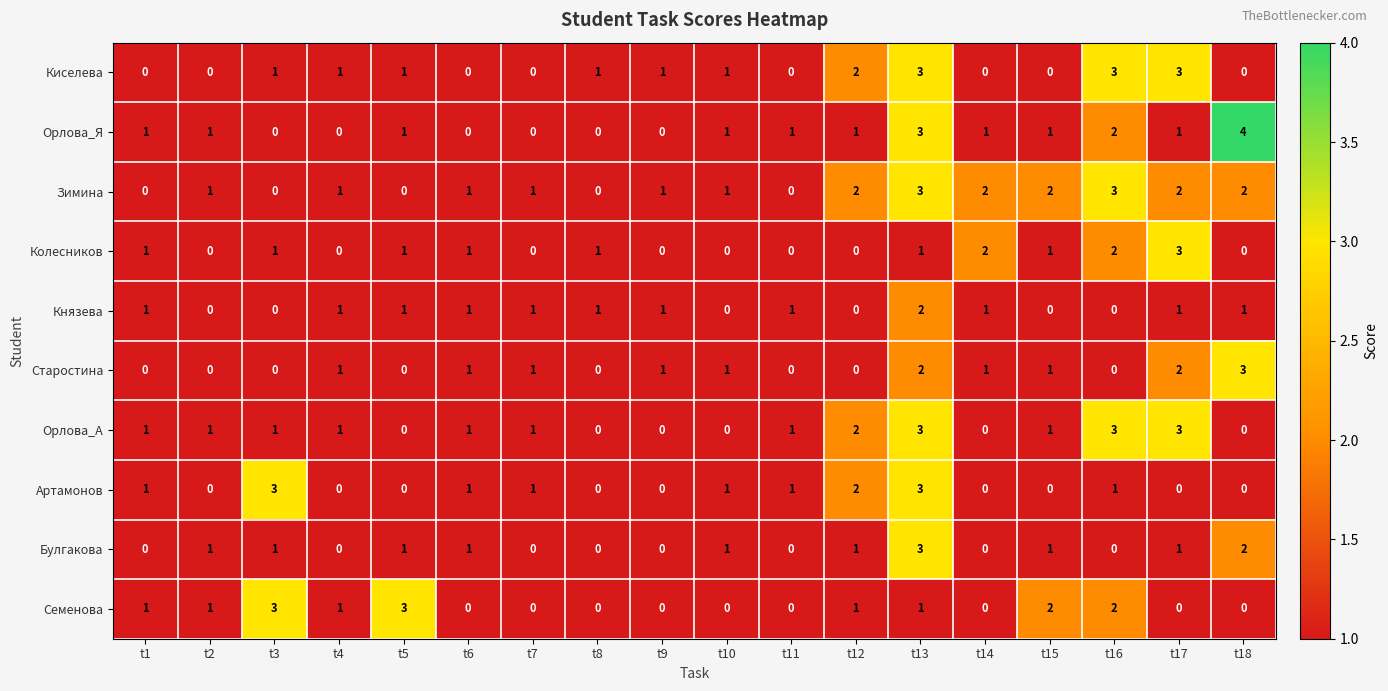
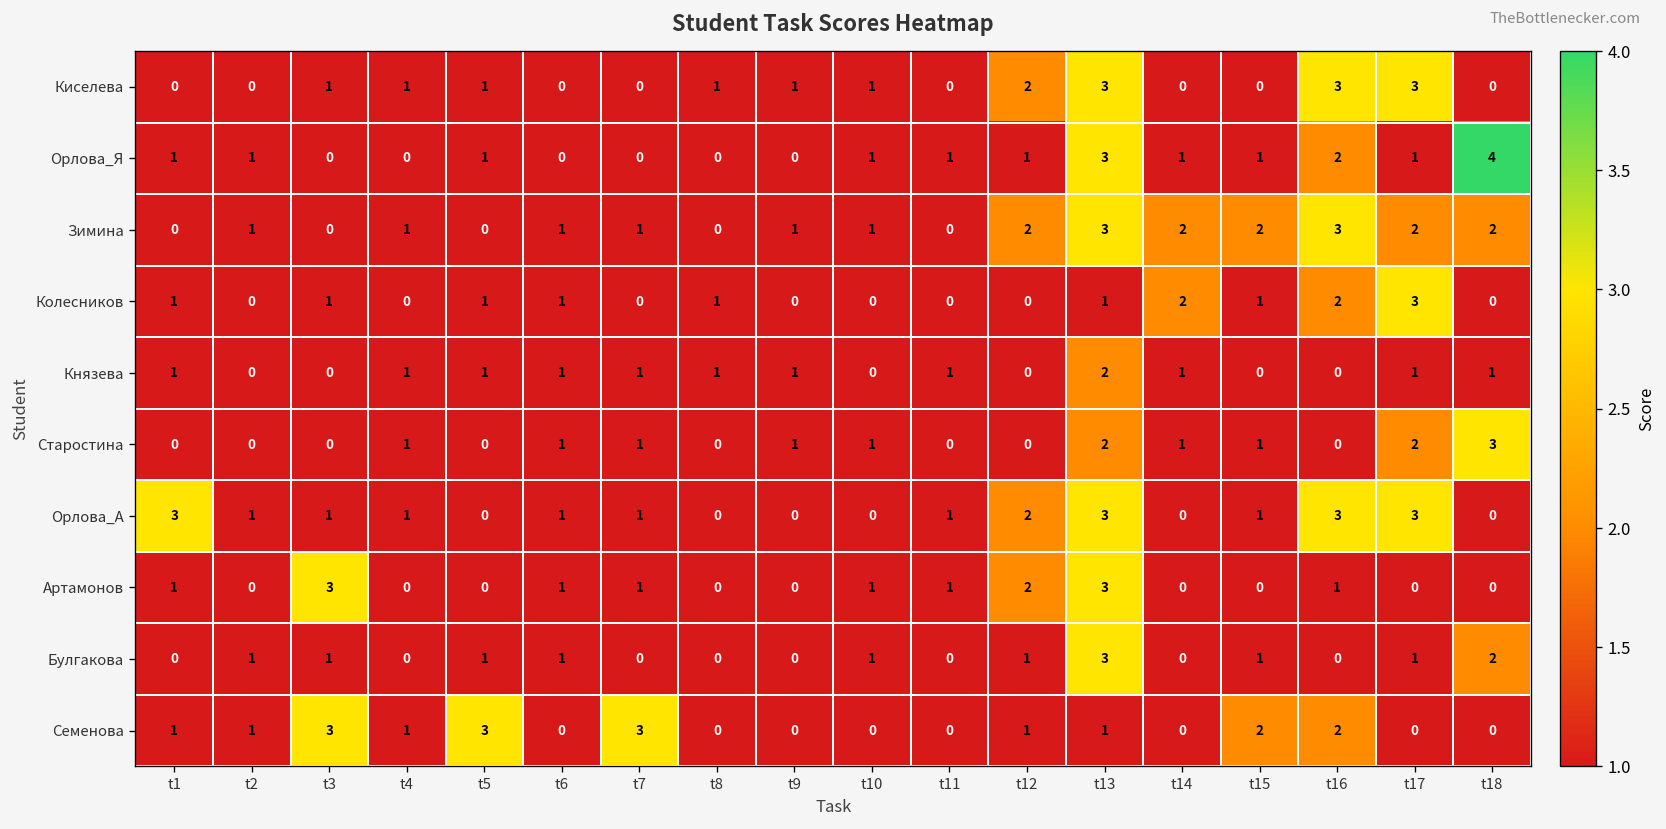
  {
    "Киселева": {
      "t1": 0,
      "t2": 0,
      "t3": 1,
      "t4": 1,
      "t5": 1,
      "t6": 0,
      "t7": 0,
      "t8": 1,
      "t9": 1,
      "t10": 1,
      "t11": 0,
      "t12": 2,
      "t13": 3,
      "t14": 0,
      "t15": 0,
      "t16": 3,
      "t17": 3,
      "t18": 0
    },
    "Орлова_Я": {
      "t1": 1,
      "t2": 1,
      "t3": 0,
      "t4": 0,
      "t5": 1,
      "t6": 0,
      "t7": 0,
      "t8": 0,
      "t9": 0,
      "t10": 1,
      "t11": 1,
      "t12": 1,
      "t13": 3,
      "t14": 1,
      "t15": 1,
      "t16": 2,
      "t17": 1,
      "t18": 4
    },
    "Зимина": {
      "t1": 0,
      "t2": 1,
      "t3": 0,
      "t4": 1,
      "t5": 0,
      "t6": 1,
      "t7": 1,
      "t8": 0,
      "t9": 1,
      "t10": 1,
      "t11": 0,
      "t12": 2,
      "t13": 3,
      "t14": 2,
      "t15": 2,
      "t16": 3,
      "t17": 2,
      "t18": 2
    },
    "Колесников": {
      "t1": 1,
      "t2": 0,
      "t3": 1,
      "t4": 0,
      "t5": 1,
      "t6": 1,
      "t7": 0,
      "t8": 1,
      "t9": 0,
      "t10": 0,
      "t11": 0,
      "t12": 0,
      "t13": 1,
      "t14": 2,
      "t15": 1,
      "t16": 2,
      "t17": 3,
      "t18": 0
    },
    "Князева": {
      "t1": 1,
      "t2": 0,
      "t3": 0,
      "t4": 1,
      "t5": 1,
      "t6": 1,
      "t7": 1,
      "t8": 1,
      "t9": 1,
      "t10": 0,
      "t11": 1,
      "t12": 0,
      "t13": 2,
      "t14": 1,
      "t15": 0,
      "t16": 0,
      "t17": 1,
      "t18": 1
    },
    "Старостина": {
      "t1": 0,
      "t2": 0,
      "t3": 0,
      "t4": 1,
      "t5": 0,
      "t6": 1,
      "t7": 1,
      "t8": 0,
      "t9": 1,
      "t10": 1,
      "t11": 0,
      "t12": 0,
      "t13": 2,
      "t14": 1,
      "t15": 1,
      "t16": 0,
      "t17": 2,
      "t18": 3
    },
    "Орлова_А": {
-     "t1": 1,
+     "t1": 3,
      "t2": 1,
      "t3": 1,
      "t4": 1,
      "t5": 0,
      "t6": 1,
      "t7": 1,
      "t8": 0,
      "t9": 0,
      "t10": 0,
      "t11": 1,
      "t12": 2,
      "t13": 3,
      "t14": 0,
      "t15": 1,
      "t16": 3,
      "t17": 3,
      "t18": 0
    },
    "Артамонов": {
      "t1": 1,
      "t2": 0,
      "t3": 3,
      "t4": 0,
      "t5": 0,
      "t6": 1,
      "t7": 1,
      "t8": 0,
      "t9": 0,
      "t10": 1,
      "t11": 1,
      "t12": 2,
      "t13": 3,
      "t14": 0,
      "t15": 0,
      "t16": 1,
      "t17": 0,
      "t18": 0
    },
    "Булгакова": {
      "t1": 0,
      "t2": 1,
      "t3": 1,
      "t4": 0,
      "t5": 1,
      "t6": 1,
      "t7": 0,
      "t8": 0,
      "t9": 0,
      "t10": 1,
      "t11": 0,
      "t12": 1,
      "t13": 3,
      "t14": 0,
      "t15": 1,
      "t16": 0,
      "t17": 1,
      "t18": 2
    },
    "Семенова": {
      "t1": 1,
      "t2": 1,
      "t3": 3,
      "t4": 1,
      "t5": 3,
      "t6": 0,
-     "t7": 0,
+     "t7": 3,
      "t8": 0,
      "t9": 0,
      "t10": 0,
      "t11": 0,
      "t12": 1,
      "t13": 1,
      "t14": 0,
      "t15": 2,
      "t16": 2,
      "t17": 0,
      "t18": 0
    }
  }
